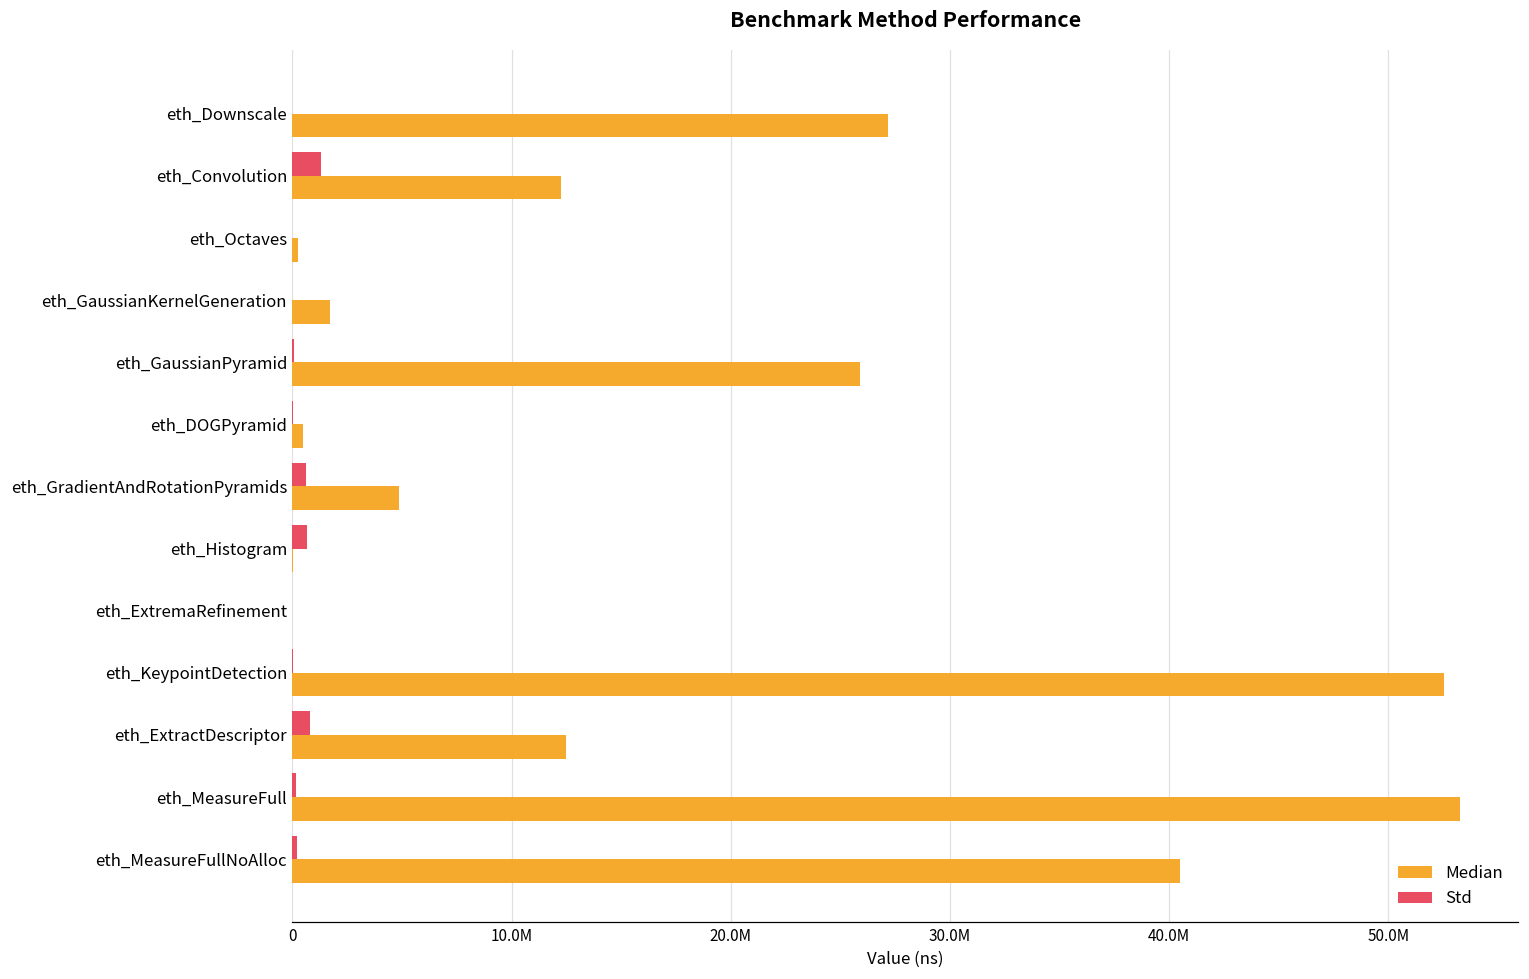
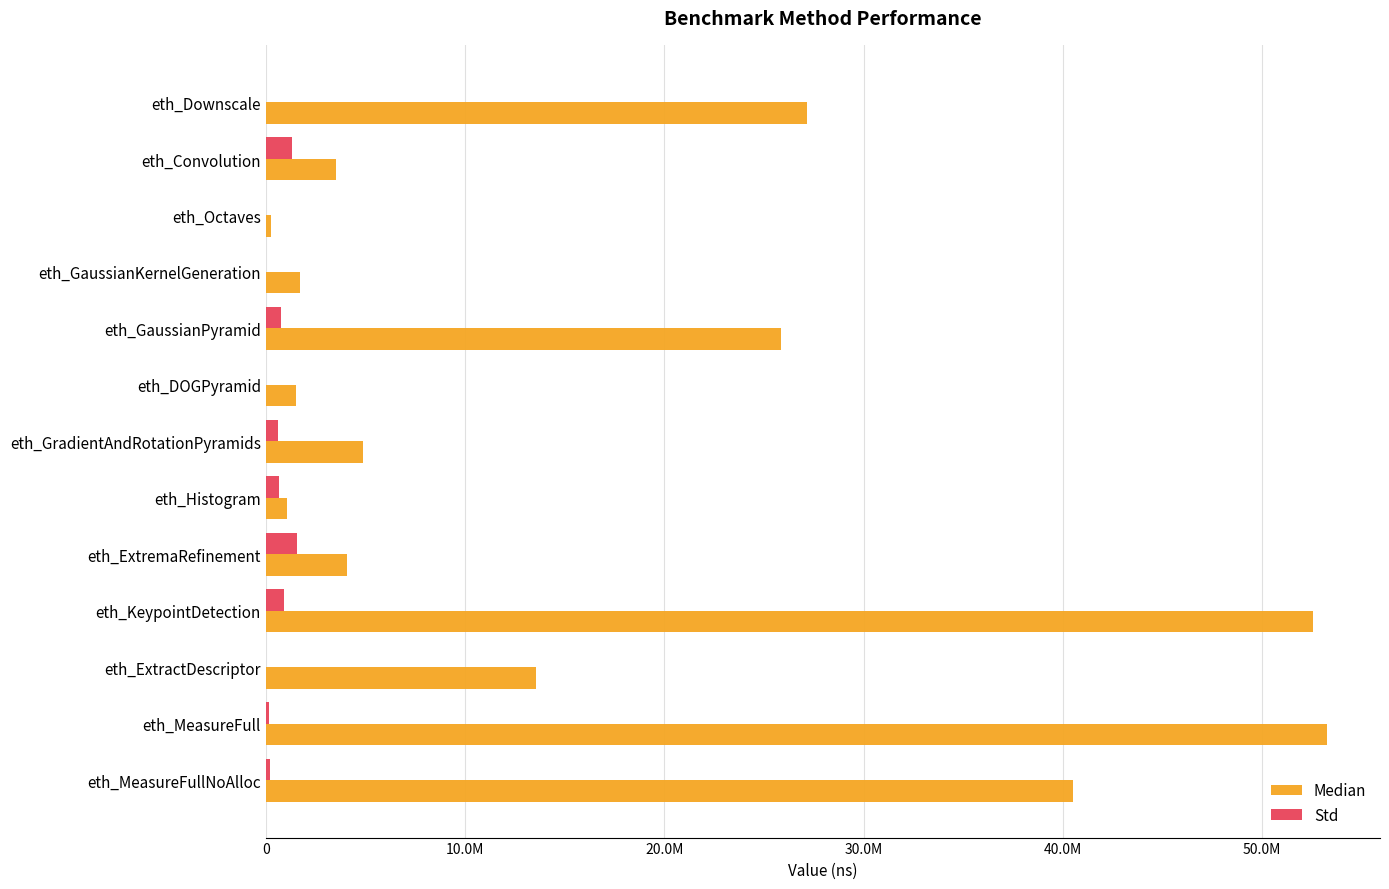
  {
    "Median": {
      "eth_Downscale": 27200000,
-     "eth_Convolution": 12300000,
+     "eth_Convolution": 3500000,
      "eth_Octaves": 200000,
      "eth_GaussianKernelGeneration": 1700000,
      "eth_GaussianPyramid": 25900000,
-     "eth_DOGPyramid": 500000,
+     "eth_DOGPyramid": 1500000,
      "eth_GradientAndRotationPyramids": 4900000,
-     "eth_Histogram": 0,
-     "eth_ExtremaRefinement": 0,
+     "eth_Histogram": 1000000,
+     "eth_ExtremaRefinement": 4100000,
      "eth_KeypointDetection": 52600000,
-     "eth_ExtractDescriptor": 12500000,
+     "eth_ExtractDescriptor": 13600000,
      "eth_MeasureFull": 53200000,
      "eth_MeasureFullNoAlloc": 40500000
    },
    "Std": {
      "eth_Convolution": 1300000,
-     "eth_GaussianPyramid": 100000,
+     "eth_GaussianPyramid": 800000,
      "eth_GradientAndRotationPyramids": 600000,
      "eth_Histogram": 700000,
-     "eth_ExtremaRefinement": 0,
-     "eth_KeypointDetection": 0,
-     "eth_ExtractDescriptor": 800000,
+     "eth_ExtremaRefinement": 1600000,
+     "eth_KeypointDetection": 900000,
+     "eth_ExtractDescriptor": 0,
      "eth_MeasureFull": 200000,
      "eth_MeasureFullNoAlloc": 200000
    }
  }
